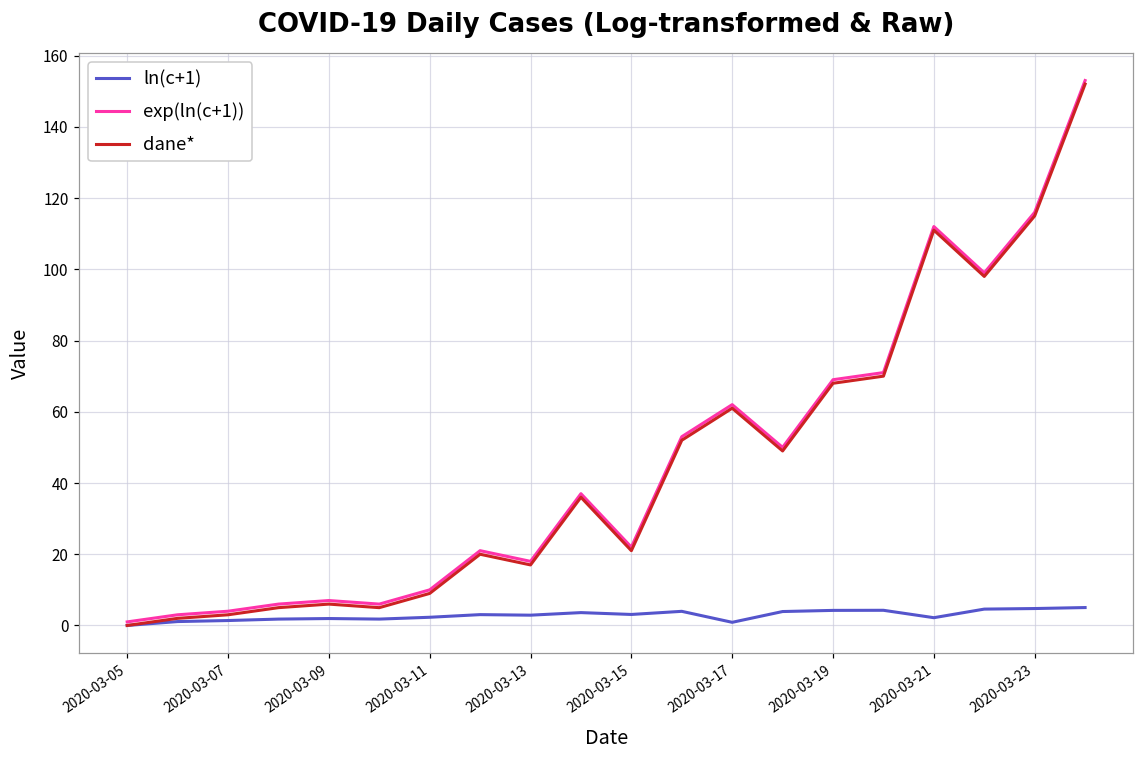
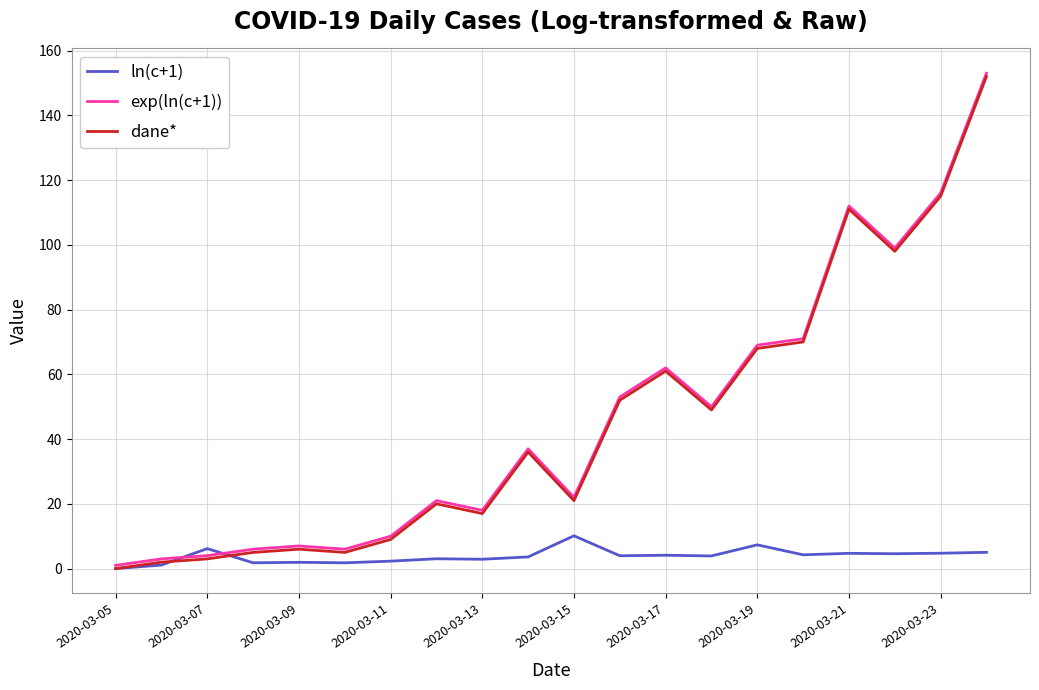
  {
    "ln(c+1)": {
-     "2020-03-07": 1,
+     "2020-03-07": 6,
      "2020-03-09": 2,
      "2020-03-11": 2,
      "2020-03-13": 3,
-     "2020-03-15": 3,
-     "2020-03-17": 1,
-     "2020-03-19": 4,
-     "2020-03-21": 2,
+     "2020-03-15": 10,
+     "2020-03-17": 4,
+     "2020-03-19": 7,
+     "2020-03-21": 5,
      "2020-03-23": 5
    },
    "exp(ln(c+1))": {
      "2020-03-05": 1,
      "2020-03-07": 4,
      "2020-03-09": 7,
      "2020-03-11": 10,
      "2020-03-13": 18,
      "2020-03-15": 22,
      "2020-03-17": 62,
      "2020-03-19": 69,
      "2020-03-21": 112,
      "2020-03-23": 116
    },
    "dane*": {
      "2020-03-07": 3,
      "2020-03-09": 6,
      "2020-03-11": 9,
      "2020-03-13": 17,
      "2020-03-15": 21,
      "2020-03-17": 61,
      "2020-03-19": 68,
      "2020-03-21": 111,
      "2020-03-23": 115
    }
  }
